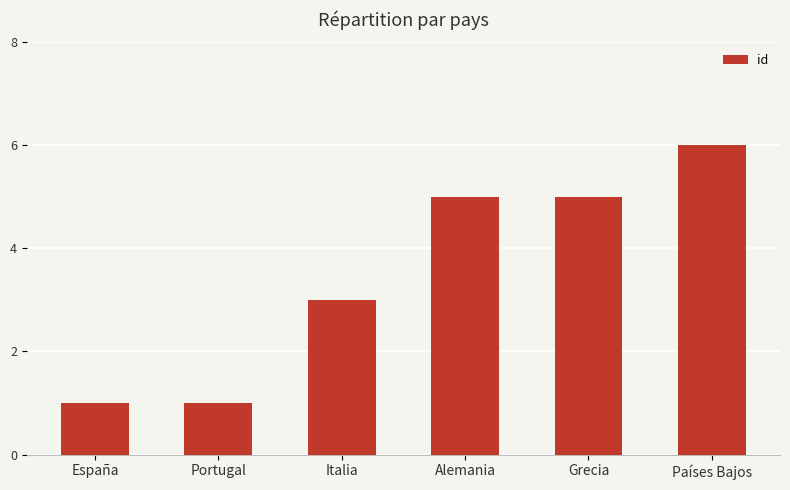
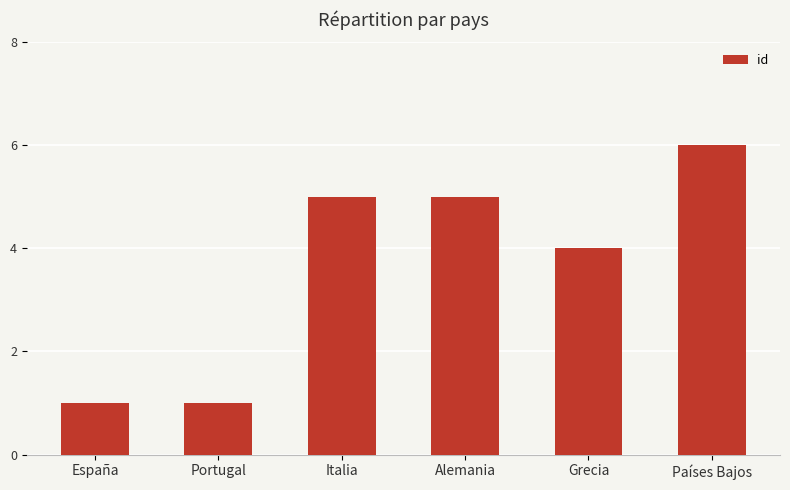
  {
    "España": 1,
    "Portugal": 1,
-   "Italia": 3,
+   "Italia": 5,
    "Alemania": 5,
-   "Grecia": 5,
+   "Grecia": 4,
    "Países Bajos": 6
  }
